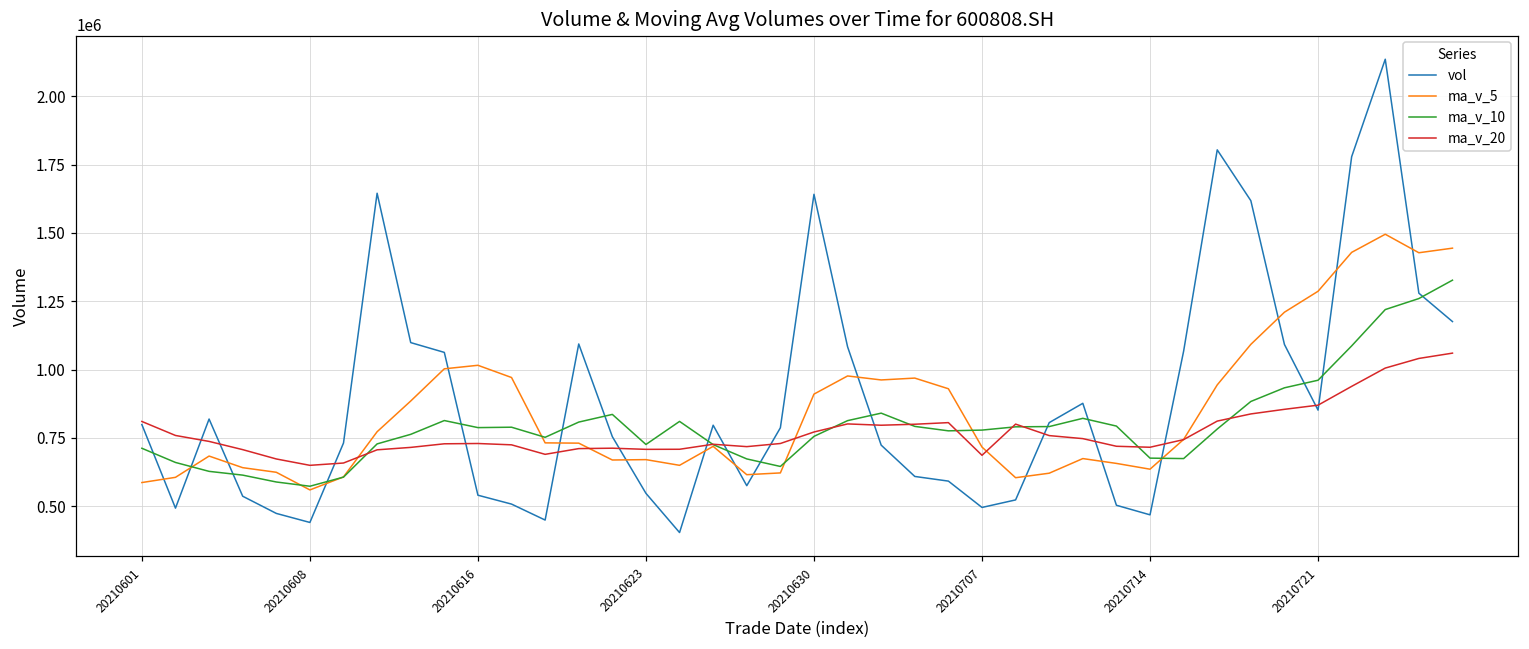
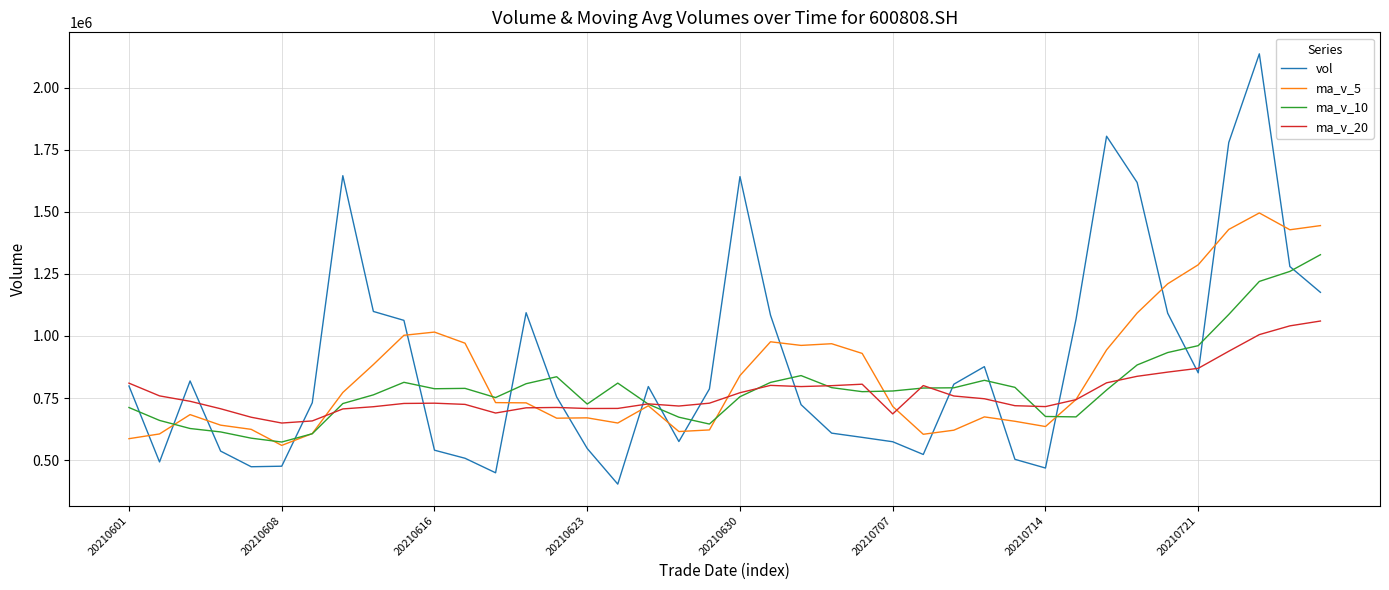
  {
    "vol": {
      "20210601": 800000,
-     "20210608": 440000,
+     "20210608": 480000,
      "20210616": 540000,
      "20210623": 550000,
      "20210630": 1640000,
-     "20210707": 490000,
+     "20210707": 570000,
      "20210714": 470000,
      "20210721": 850000
    },
    "ma_v_5": {
      "20210601": 590000,
      "20210608": 560000,
      "20210616": 1020000,
      "20210623": 670000,
-     "20210630": 910000,
+     "20210630": 840000,
      "20210707": 720000,
      "20210714": 640000,
      "20210721": 1290000
    },
    "ma_v_10": {
      "20210601": 710000,
      "20210608": 570000,
      "20210616": 790000,
      "20210623": 730000,
      "20210630": 760000,
      "20210707": 780000,
      "20210714": 680000,
      "20210721": 960000
    },
    "ma_v_20": {
      "20210601": 810000,
      "20210608": 650000,
      "20210616": 730000,
      "20210623": 710000,
      "20210630": 770000,
      "20210707": 690000,
      "20210714": 720000,
      "20210721": 870000
    }
  }
